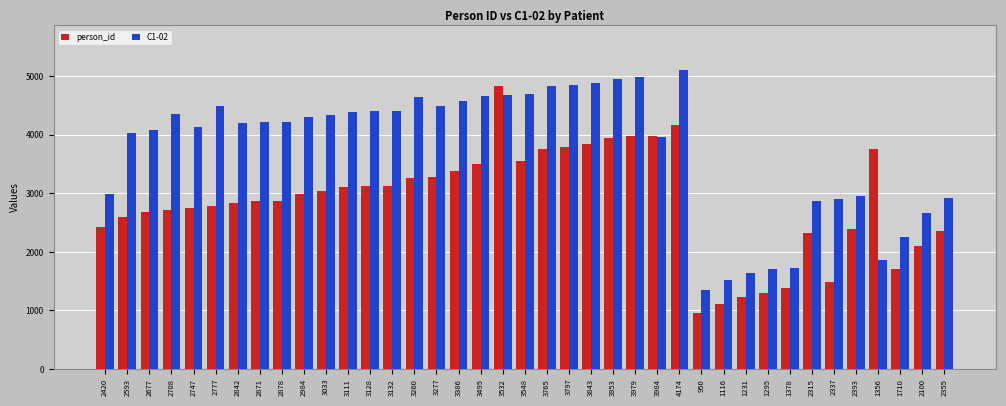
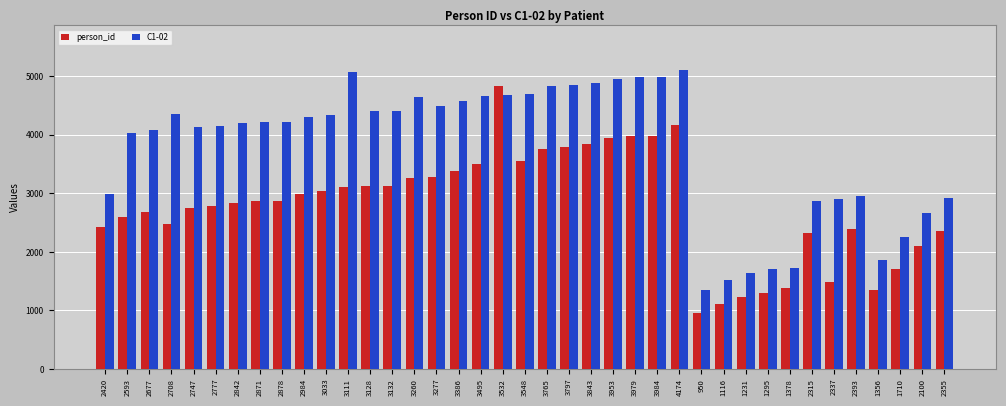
  {
    "person_id": {
      "2420": 2400,
      "2593": 2600,
      "2677": 2700,
-     "2708": 2700,
+     "2708": 2500,
      "2747": 2700,
      "2777": 2800,
      "2842": 2800,
      "2871": 2900,
      "2878": 2900,
      "2984": 3000,
      "3033": 3000,
      "3111": 3100,
      "3128": 3100,
      "3132": 3100,
      "3260": 3300,
      "3277": 3300,
      "3386": 3400,
      "3495": 3500,
      "3532": 4800,
      "3548": 3500,
      "3765": 3800,
      "3797": 3800,
      "3843": 3800,
      "3953": 4000,
      "3979": 4000,
      "3984": 4000,
      "4174": 4200,
      "950": 1000,
      "1116": 1100,
      "1231": 1200,
      "1295": 1300,
      "1378": 1400,
      "2315": 2300,
      "2337": 1500,
      "2393": 2400,
-     "1356": 3800,
+     "1356": 1400,
      "1710": 1700,
      "2100": 2100,
      "2355": 2400
    },
    "C1-02": {
      "2420": 3000,
      "2593": 4000,
      "2677": 4100,
      "2708": 4400,
      "2747": 4100,
-     "2777": 4500,
+     "2777": 4200,
      "2842": 4200,
      "2871": 4200,
      "2878": 4200,
      "2984": 4300,
      "3033": 4300,
-     "3111": 4400,
+     "3111": 5100,
      "3128": 4400,
      "3132": 4400,
      "3260": 4700,
      "3277": 4500,
      "3386": 4600,
      "3495": 4700,
      "3532": 4700,
      "3548": 4700,
      "3765": 4800,
      "3797": 4900,
      "3843": 4900,
      "3953": 5000,
      "3979": 5000,
-     "3984": 4000,
+     "3984": 5000,
      "4174": 5100,
      "950": 1400,
      "1116": 1500,
      "1231": 1600,
      "1295": 1700,
      "1378": 1700,
      "2315": 2900,
      "2337": 2900,
      "2393": 3000,
      "1356": 1900,
      "1710": 2300,
      "2100": 2700,
      "2355": 2900
    }
  }
